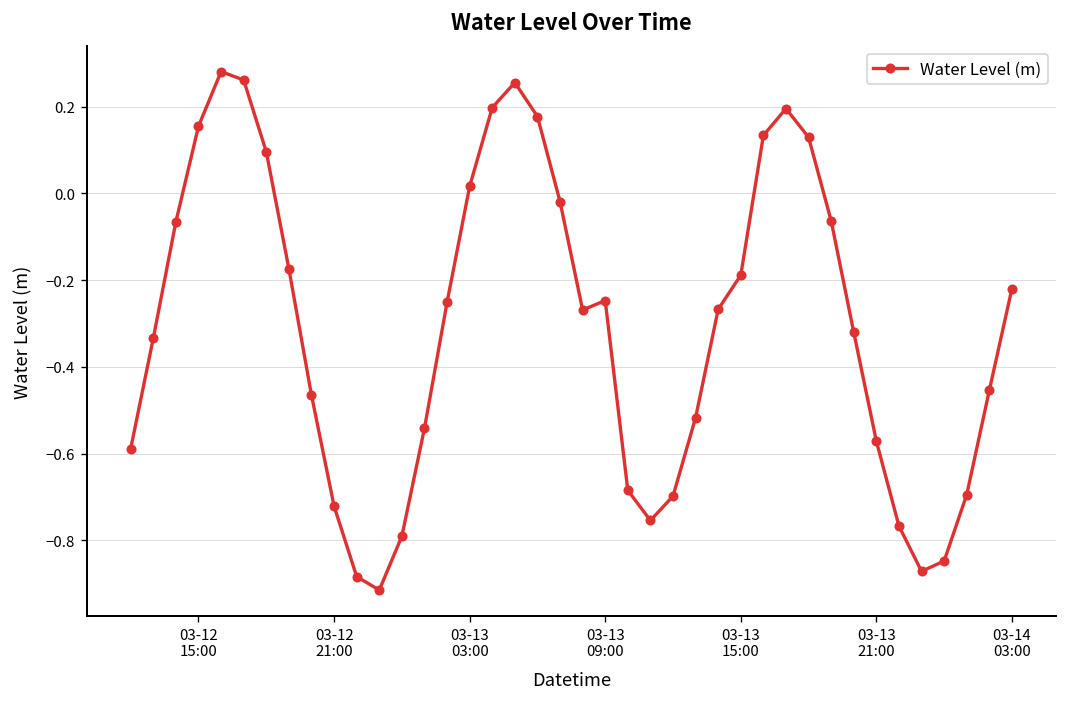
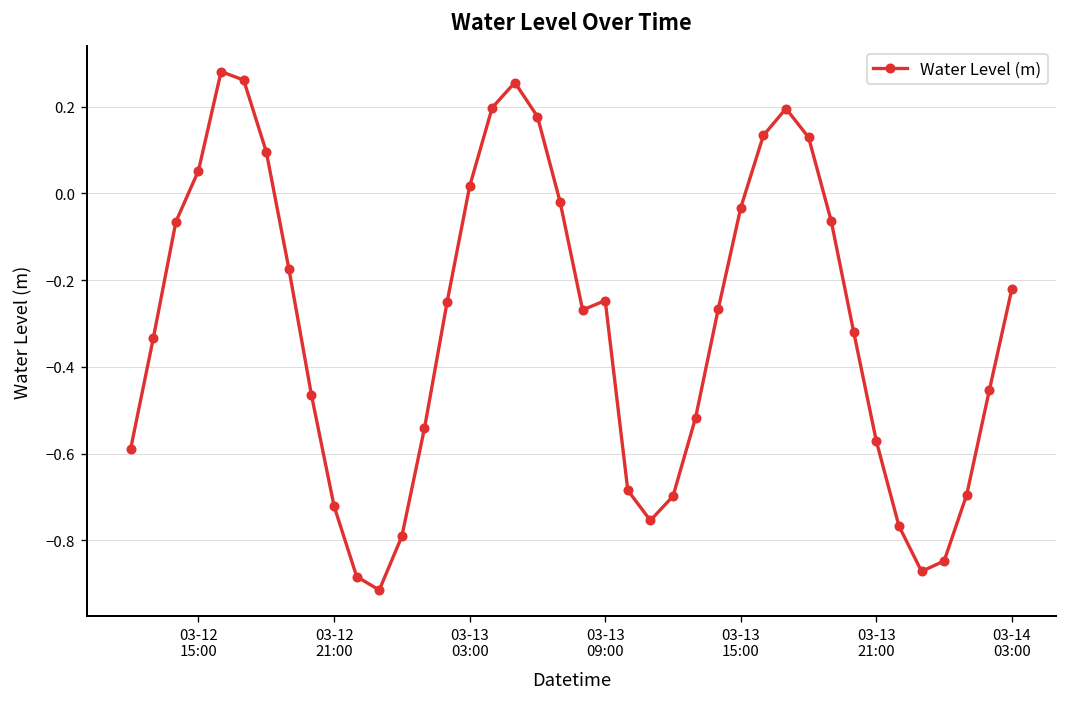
  {
-   "03-12 15:00": 0.16,
+   "03-12 15:00": 0.05,
    "03-12 21:00": -0.72,
    "03-13 03:00": 0.02,
    "03-13 09:00": -0.25,
-   "03-13 15:00": -0.19,
+   "03-13 15:00": -0.03,
    "03-13 21:00": -0.57,
    "03-14 03:00": -0.22
  }
